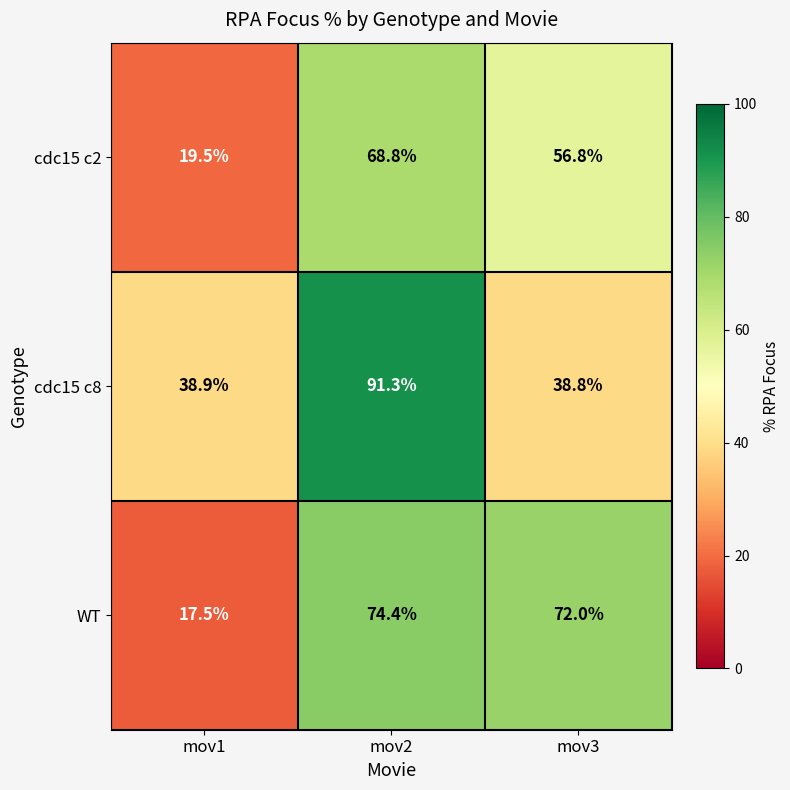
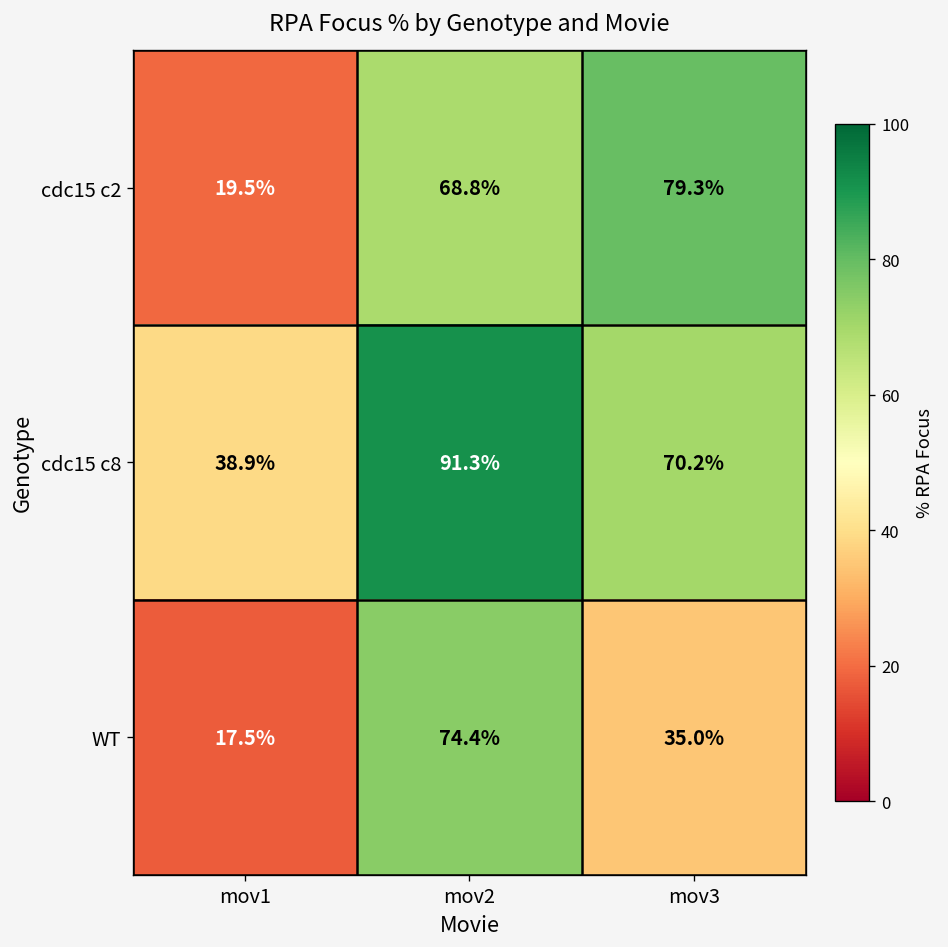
  {
    "cdc15 c2": {
      "mov1": "19.5%",
      "mov2": "68.8%",
-     "mov3": "56.8%"
+     "mov3": "79.3%"
    },
    "cdc15 c8": {
      "mov1": "38.9%",
      "mov2": "91.3%",
-     "mov3": "38.8%"
+     "mov3": "70.2%"
    },
    "WT": {
      "mov1": "17.5%",
      "mov2": "74.4%",
-     "mov3": "72.0%"
+     "mov3": "35.0%"
    }
  }
